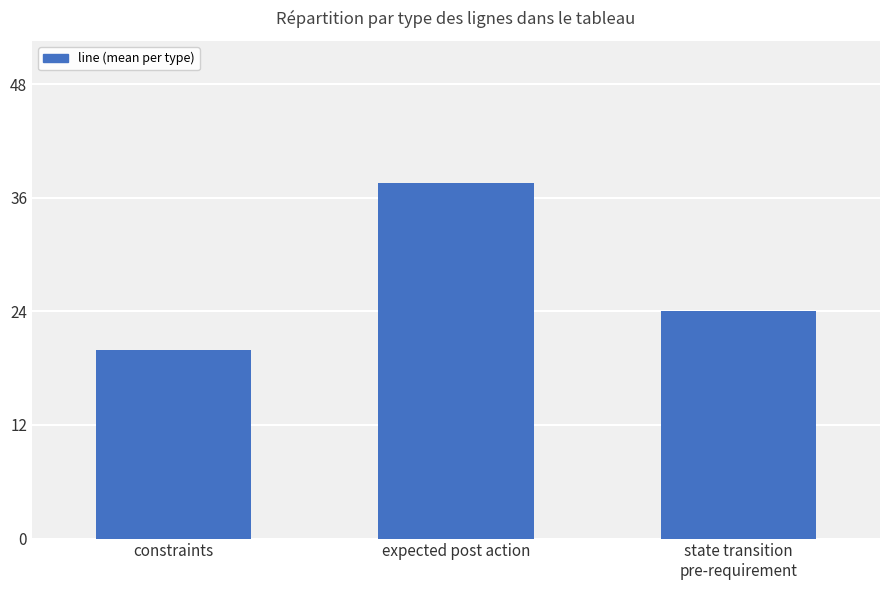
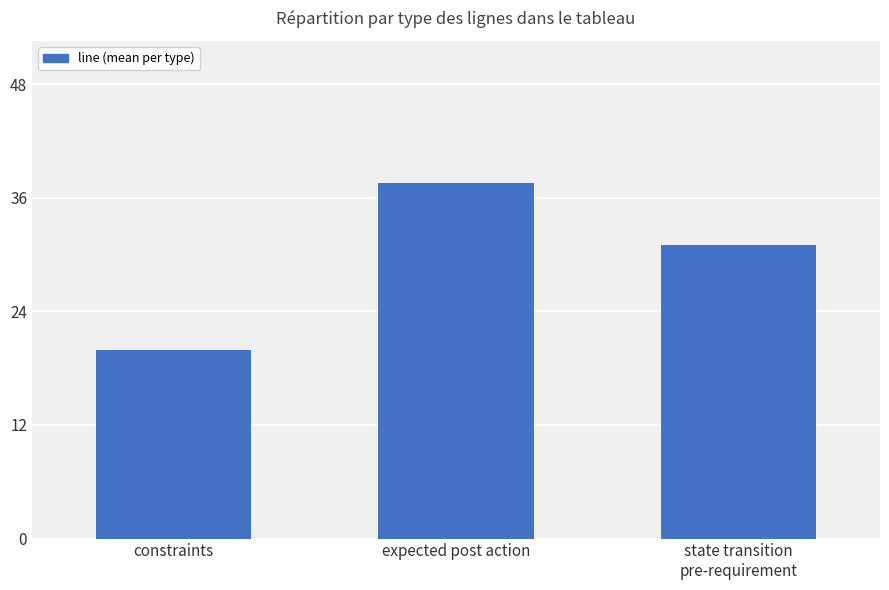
  {
    "constraints": 20,
    "expected post action": 38,
-   "state transition pre-requirement": 24
+   "state transition pre-requirement": 31
  }
